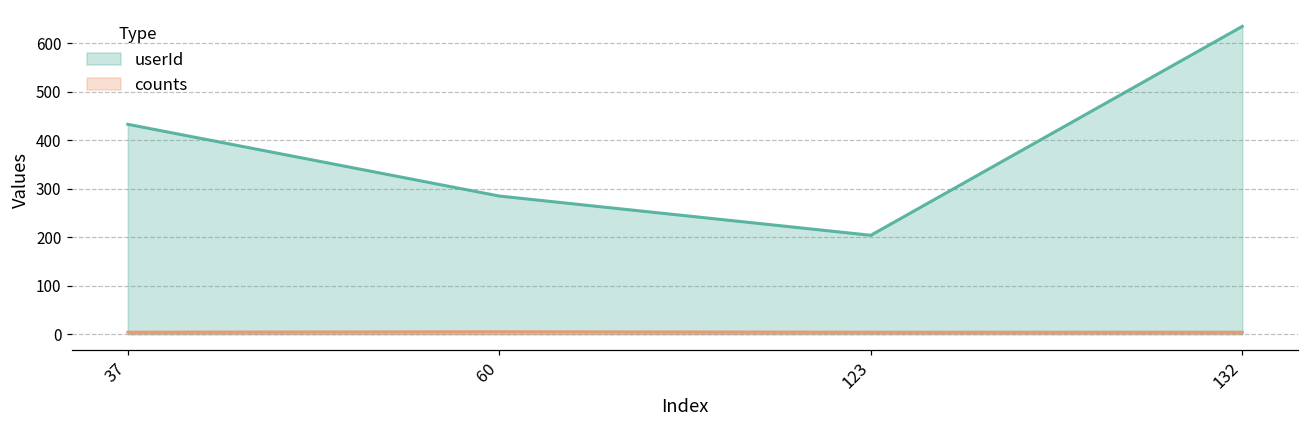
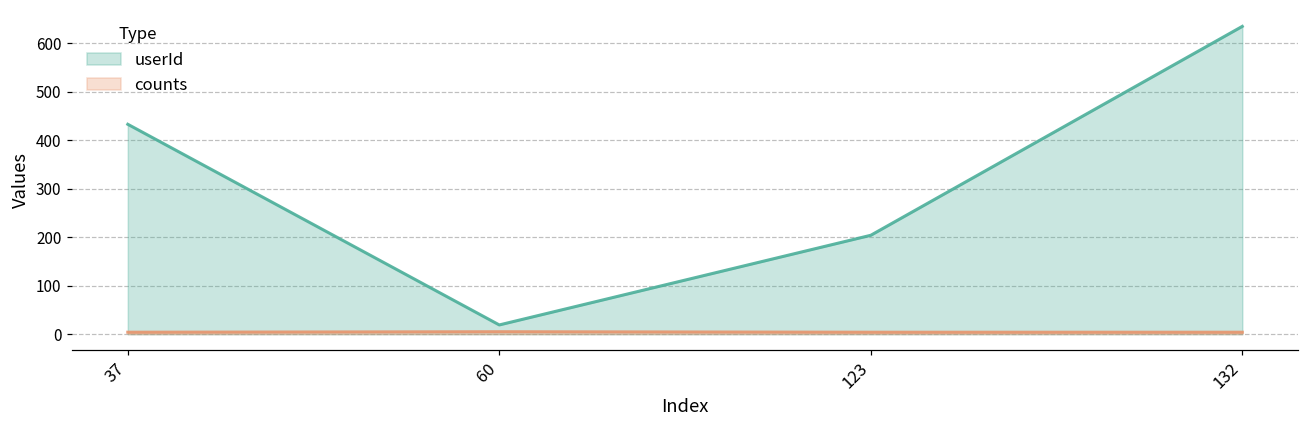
  {
    "userId": {
      "37": 430,
-     "60": 290,
+     "60": 20,
      "123": 200,
      "132": 640
    },
    "counts": {
      "37": 0,
      "60": 10,
      "123": 0,
      "132": 0
    }
  }
